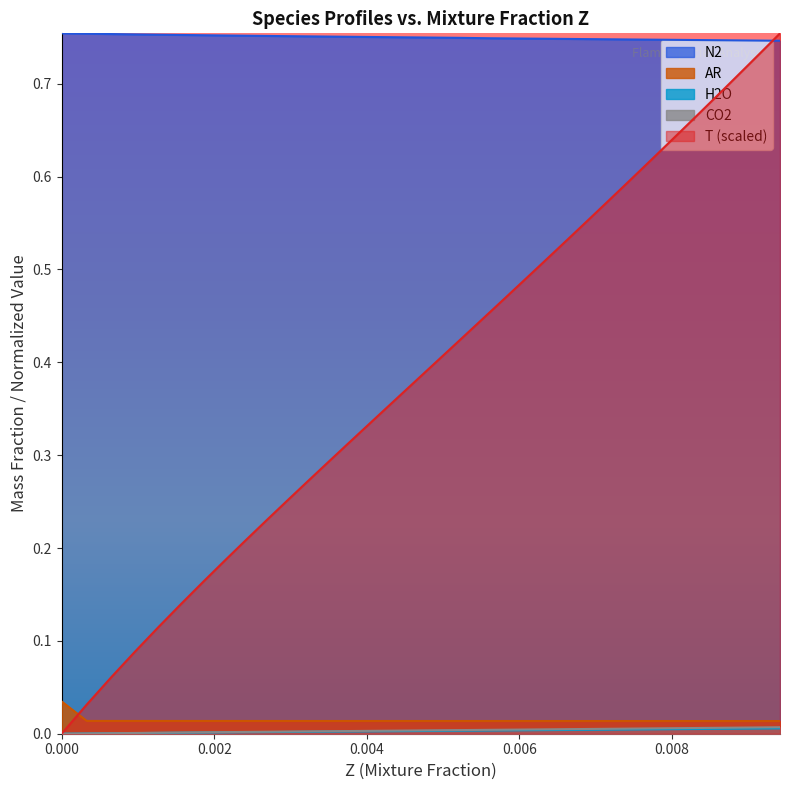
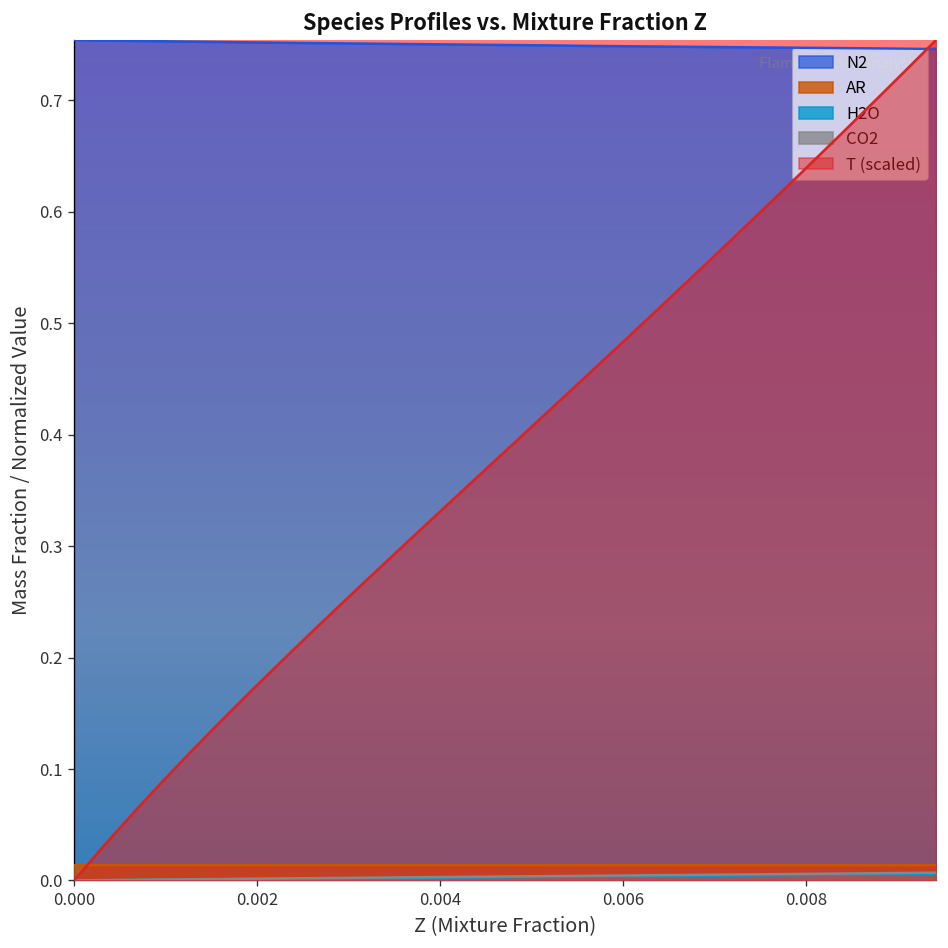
  {
    "N2": {
      "0.000": 0.75
    },
    "AR": {
-     "0.000": 0.03
+     "0.000": 0.01
    }
  }
